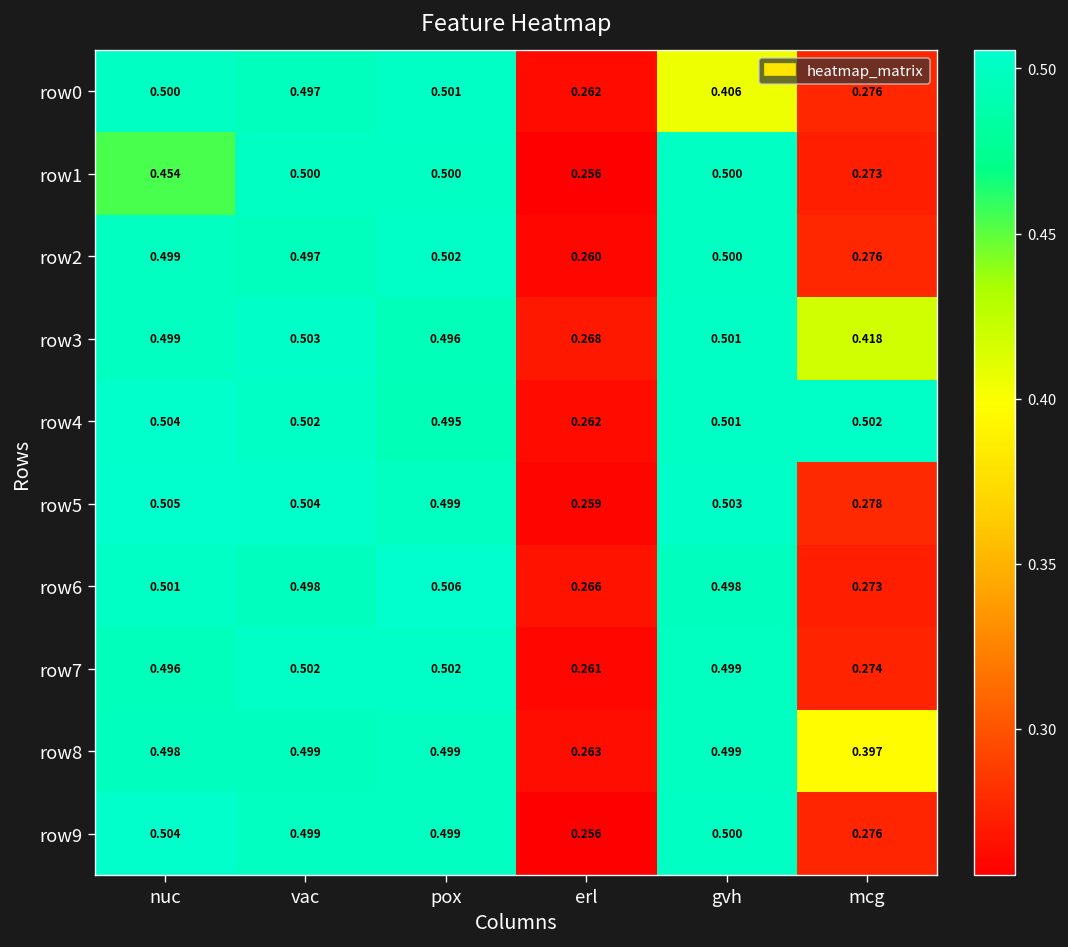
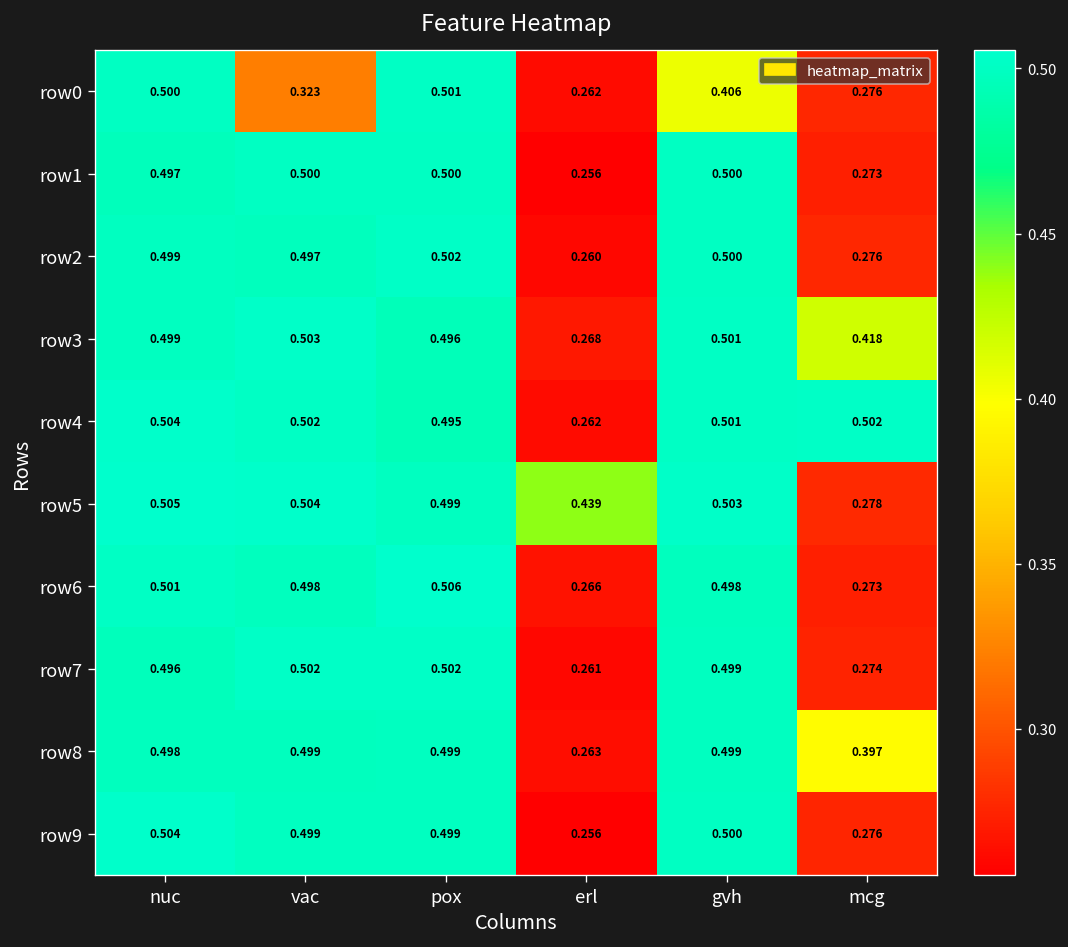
  {
    "row0": {
      "nuc": 0.500,
-     "vac": 0.497,
+     "vac": 0.323,
      "pox": 0.501,
      "erl": 0.262,
      "gvh": 0.406,
      "mcg": 0.276
    },
    "row1": {
-     "nuc": 0.454,
+     "nuc": 0.497,
      "vac": 0.500,
      "pox": 0.500,
      "erl": 0.256,
      "gvh": 0.500,
      "mcg": 0.273
    },
    "row2": {
      "nuc": 0.499,
      "vac": 0.497,
      "pox": 0.502,
      "erl": 0.260,
      "gvh": 0.500,
      "mcg": 0.276
    },
    "row3": {
      "nuc": 0.499,
      "vac": 0.503,
      "pox": 0.496,
      "erl": 0.268,
      "gvh": 0.501,
      "mcg": 0.418
    },
    "row4": {
      "nuc": 0.504,
      "vac": 0.502,
      "pox": 0.495,
      "erl": 0.262,
      "gvh": 0.501,
      "mcg": 0.502
    },
    "row5": {
      "nuc": 0.505,
      "vac": 0.504,
      "pox": 0.499,
-     "erl": 0.259,
+     "erl": 0.439,
      "gvh": 0.503,
      "mcg": 0.278
    },
    "row6": {
      "nuc": 0.501,
      "vac": 0.498,
      "pox": 0.506,
      "erl": 0.266,
      "gvh": 0.498,
      "mcg": 0.273
    },
    "row7": {
      "nuc": 0.496,
      "vac": 0.502,
      "pox": 0.502,
      "erl": 0.261,
      "gvh": 0.499,
      "mcg": 0.274
    },
    "row8": {
      "nuc": 0.498,
      "vac": 0.499,
      "pox": 0.499,
      "erl": 0.263,
      "gvh": 0.499,
      "mcg": 0.397
    },
    "row9": {
      "nuc": 0.504,
      "vac": 0.499,
      "pox": 0.499,
      "erl": 0.256,
      "gvh": 0.500,
      "mcg": 0.276
    }
  }
